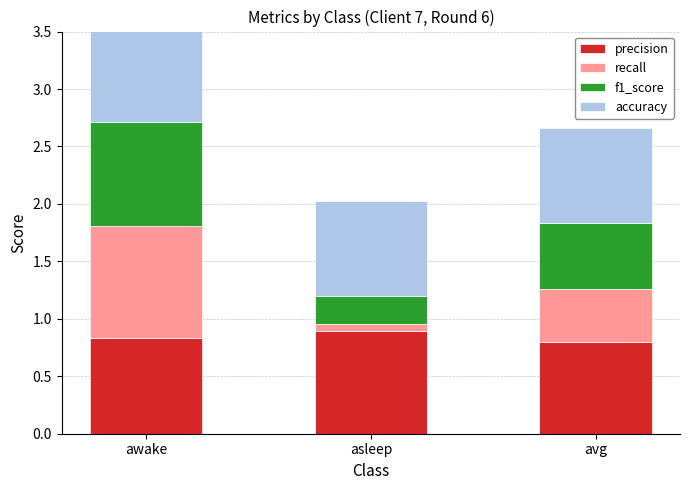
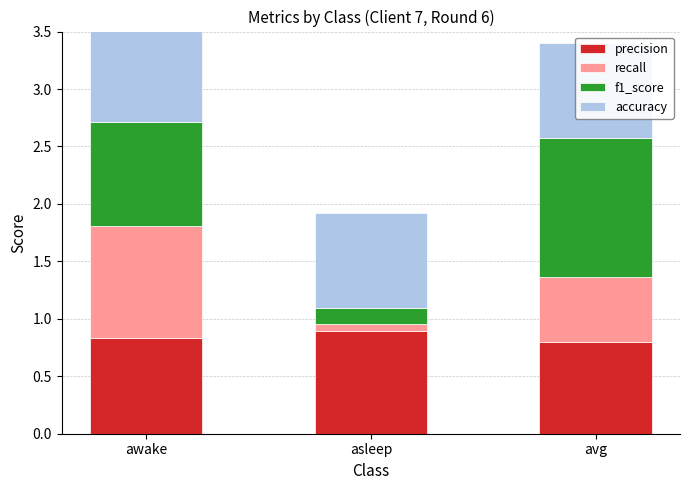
  {
    "precision": {
      "awake": 0.84,
      "asleep": 0.89,
      "avg": 0.80
    },
    "recall": {
      "awake": 0.97,
      "asleep": 0.06,
-     "avg": 0.46
+     "avg": 0.57
    },
    "f1_score": {
      "awake": 0.90,
-     "asleep": 0.25,
-     "avg": 0.57
+     "asleep": 0.14,
+     "avg": 1.21
    },
    "accuracy": {
      "asleep": 0.82
    }
  }
